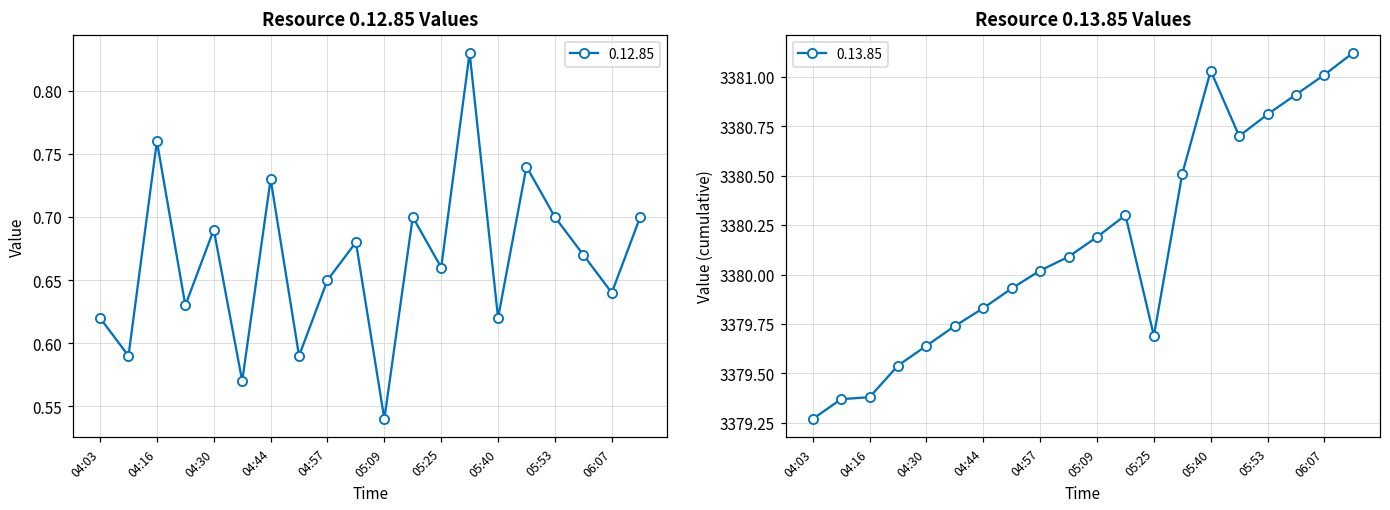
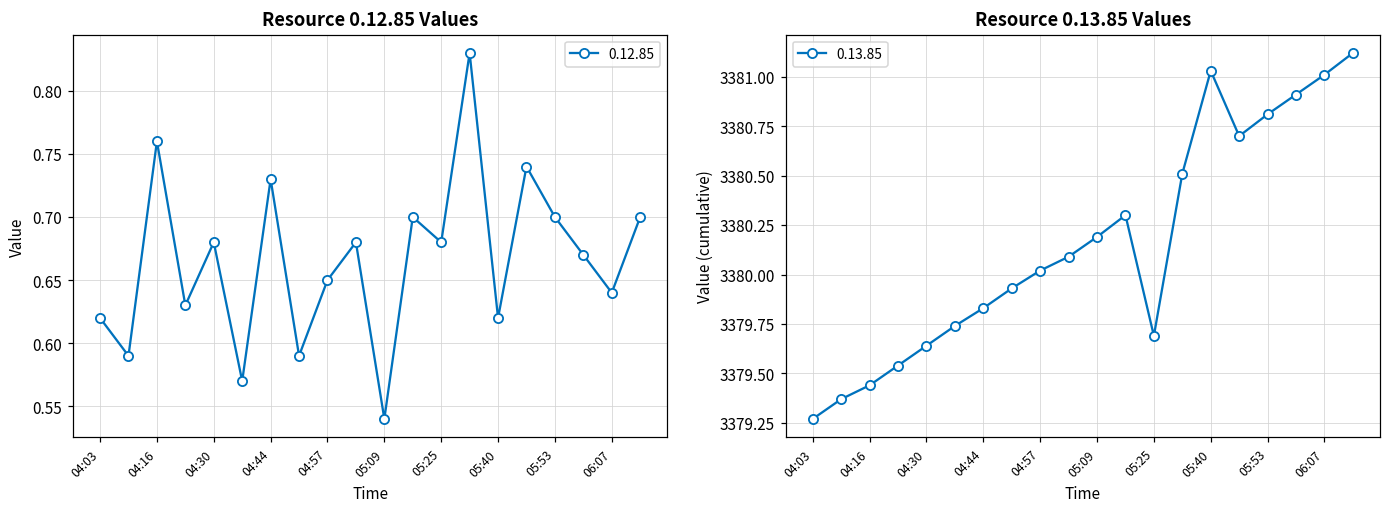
  {
    "Resource 0.12.85 Values": {
      "04:03": 0.62,
      "04:16": 0.76,
-     "04:30": 0.69,
+     "04:30": 0.68,
      "04:44": 0.73,
      "04:57": 0.65,
      "05:09": 0.54,
-     "05:25": 0.66,
+     "05:25": 0.68,
      "05:40": 0.62,
      "05:53": 0.70,
      "06:07": 0.64
    },
    "Resource 0.13.85 Values": {
      "04:03": 3379.27,
-     "04:16": 3379.38,
+     "04:16": 3379.44,
      "04:30": 3379.64,
      "04:44": 3379.83,
      "04:57": 3380.02,
      "05:09": 3380.19,
      "05:25": 3379.69,
      "05:40": 3381.03,
      "05:53": 3380.81,
      "06:07": 3381.01
    }
  }
